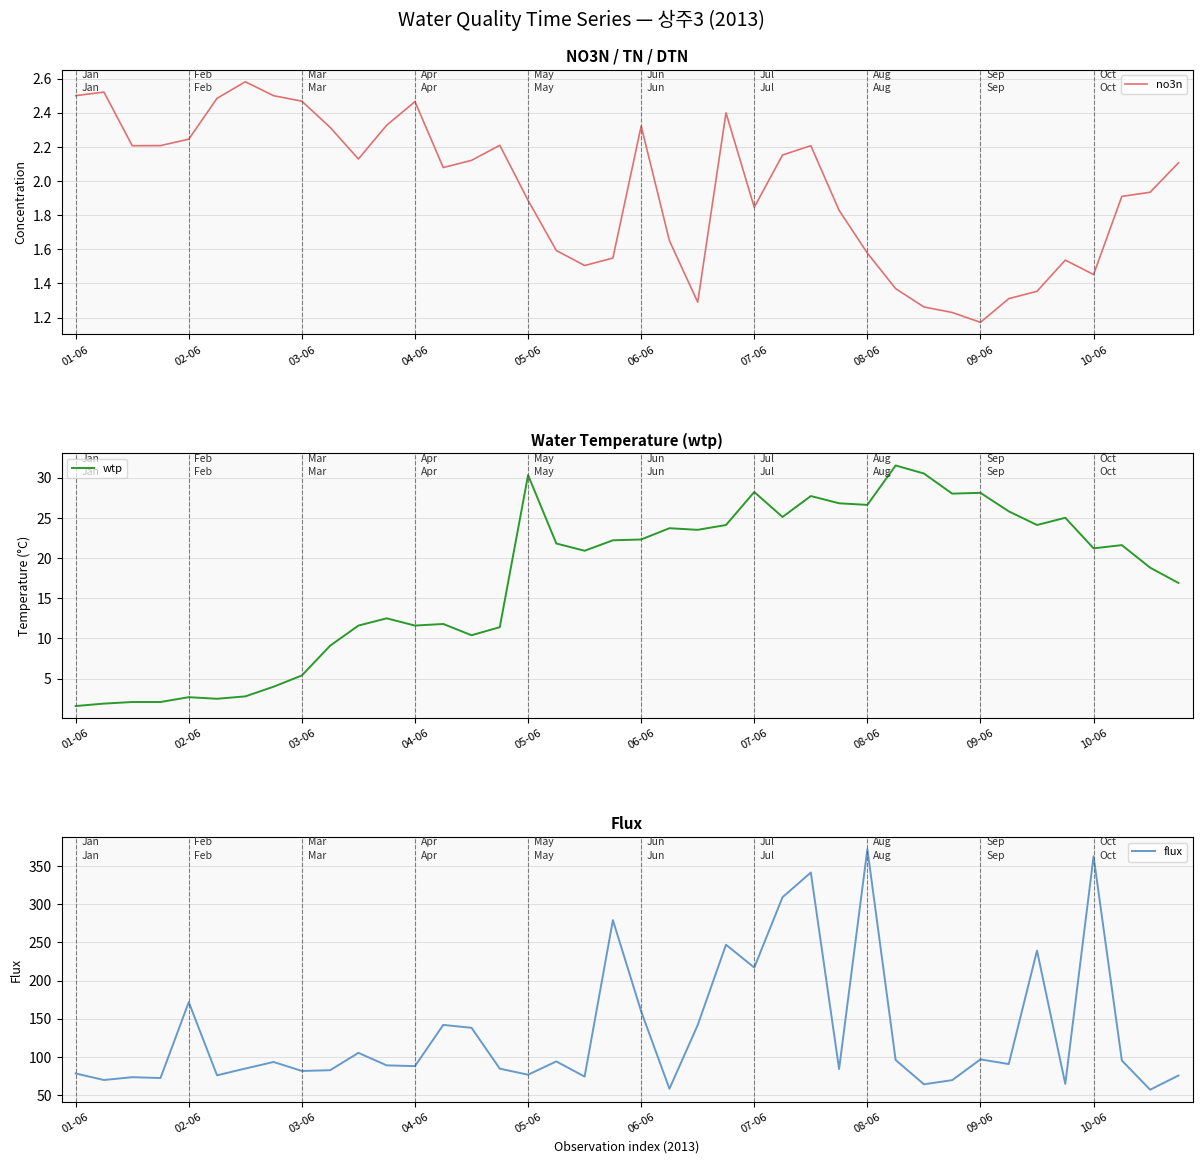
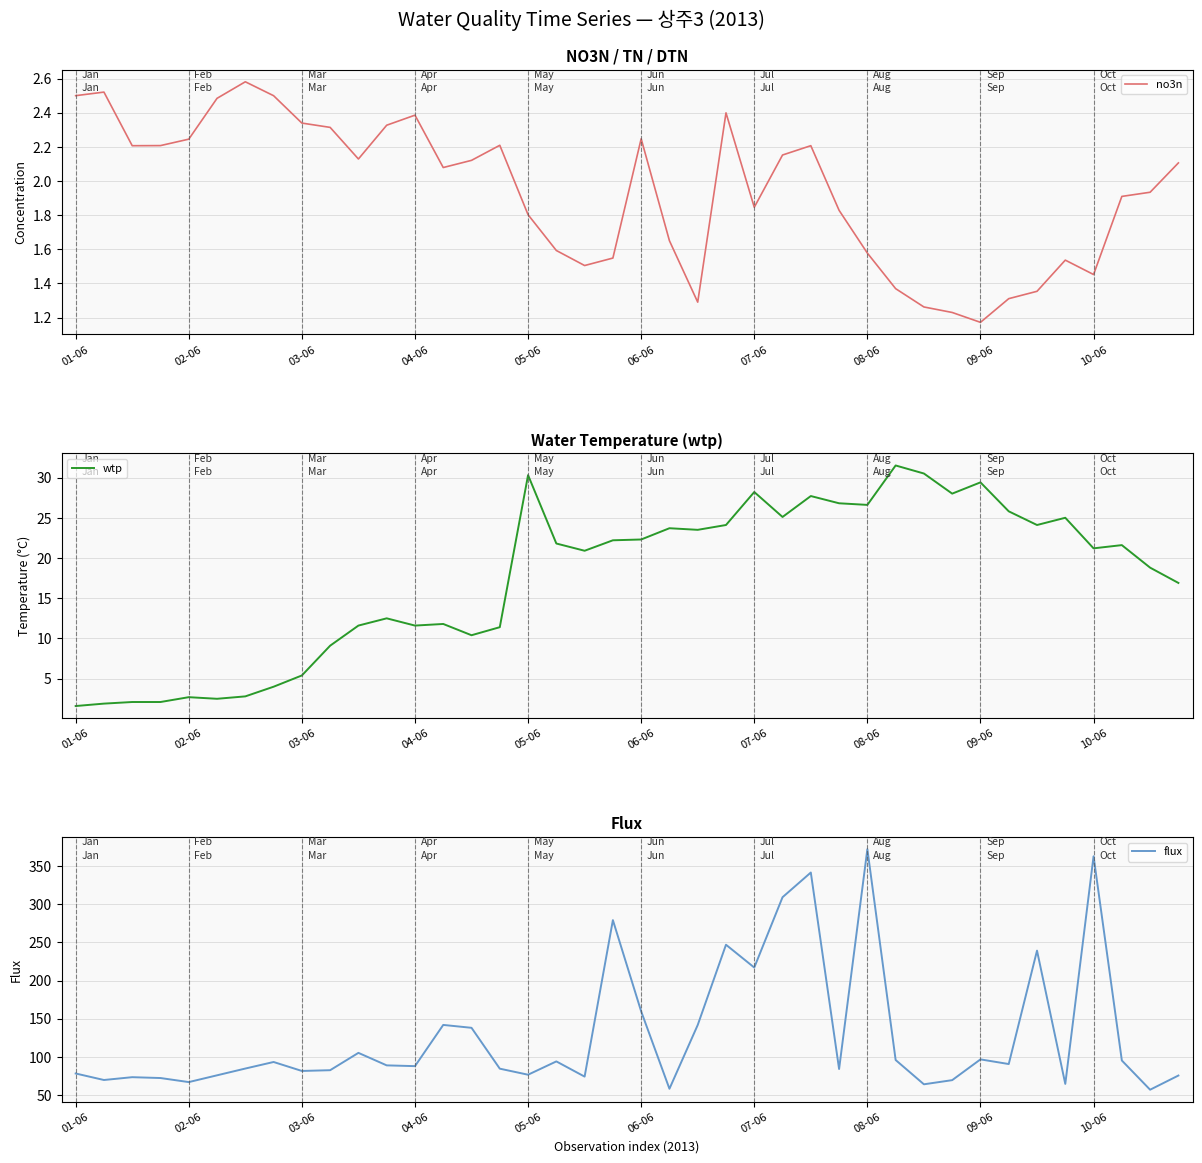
  {
    "NO3N / TN / DTN": {
      "01-06": 2.50,
      "02-06": 2.25,
-     "03-06": 2.47,
-     "04-06": 2.47,
-     "05-06": 1.89,
-     "06-06": 2.32,
+     "03-06": 2.34,
+     "04-06": 2.39,
+     "05-06": 1.80,
+     "06-06": 2.25,
      "07-06": 1.85,
      "08-06": 1.58,
      "09-06": 1.17,
      "10-06": 1.45
    },
    "Water Temperature (wtp)": {
      "01-06": 2,
      "02-06": 3,
      "03-06": 5,
      "04-06": 12,
      "05-06": 30,
      "06-06": 22,
      "07-06": 28,
      "08-06": 27,
-     "09-06": 28,
+     "09-06": 29,
      "10-06": 21
    },
    "Flux": {
      "01-06": 80,
-     "02-06": 170,
+     "02-06": 70,
      "03-06": 80,
      "04-06": 90,
      "05-06": 80,
      "06-06": 160,
      "07-06": 220,
      "08-06": 370,
      "09-06": 100,
      "10-06": 360
    }
  }
